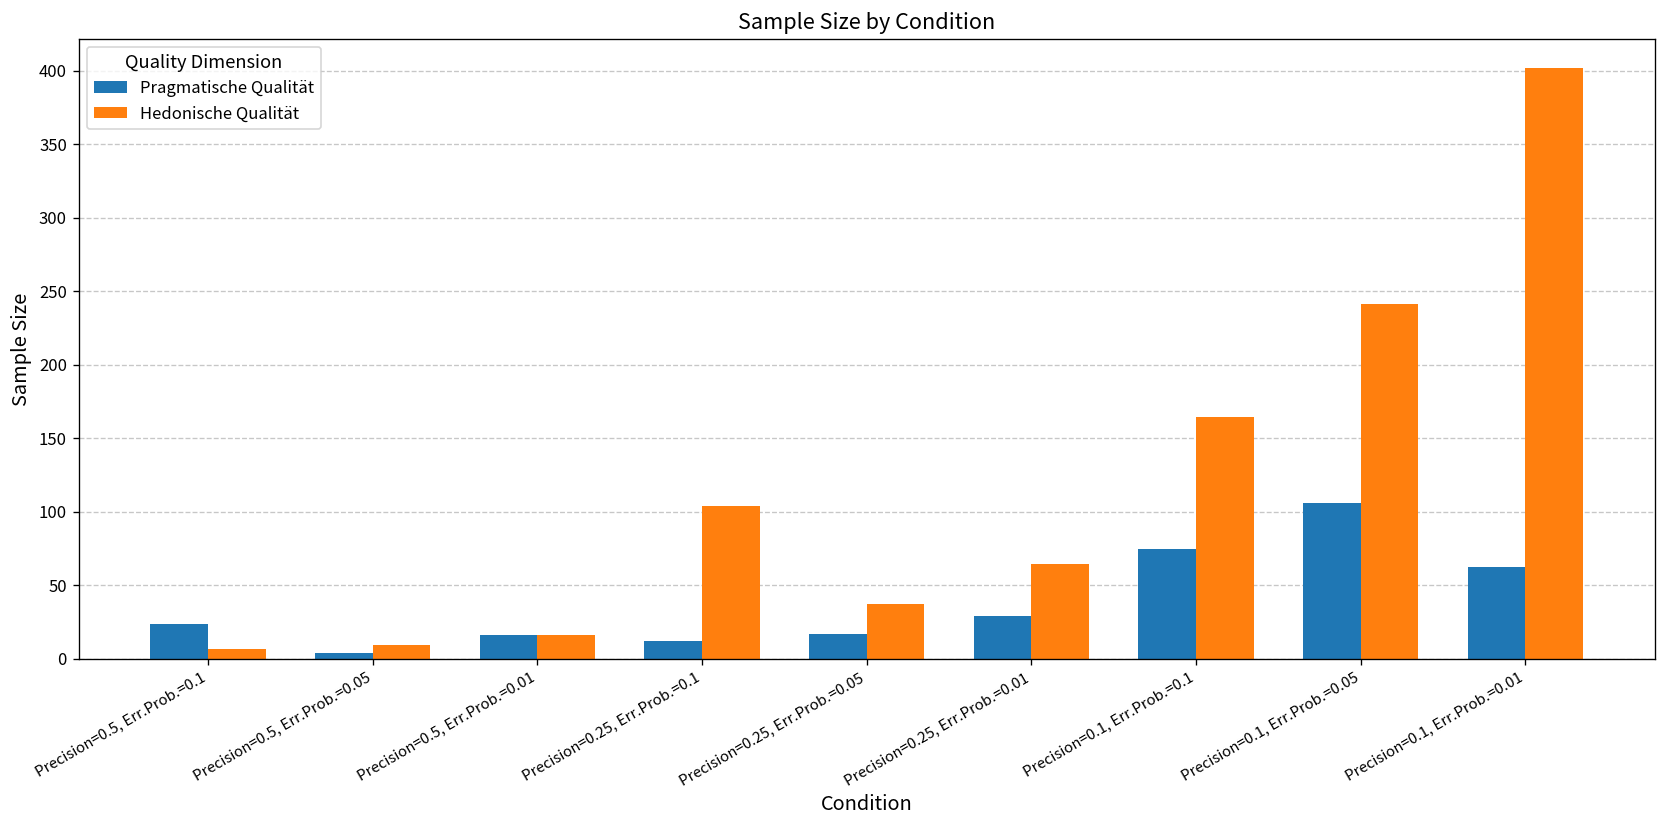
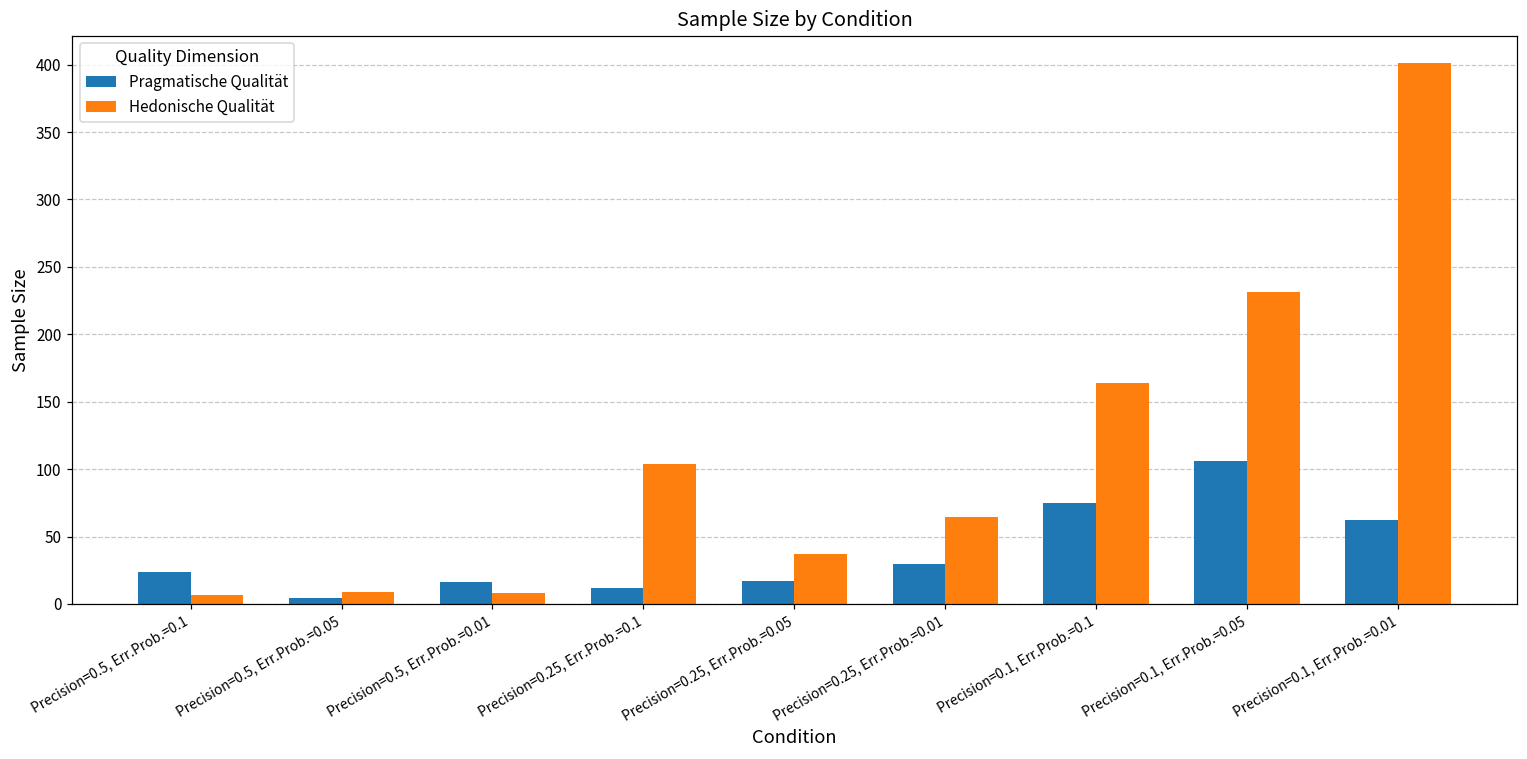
  {
    "Pragmatische Qualität": {
      "Precision=0.5, Err.Prob.=0.1": 24,
      "Precision=0.5, Err.Prob.=0.05": 4,
      "Precision=0.5, Err.Prob.=0.01": 16,
      "Precision=0.25, Err.Prob.=0.1": 12,
      "Precision=0.25, Err.Prob.=0.05": 17,
      "Precision=0.25, Err.Prob.=0.01": 29,
      "Precision=0.1, Err.Prob.=0.1": 75,
      "Precision=0.1, Err.Prob.=0.05": 106,
      "Precision=0.1, Err.Prob.=0.01": 62
    },
    "Hedonische Qualität": {
      "Precision=0.5, Err.Prob.=0.1": 7,
      "Precision=0.5, Err.Prob.=0.05": 9,
-     "Precision=0.5, Err.Prob.=0.01": 16,
+     "Precision=0.5, Err.Prob.=0.01": 8,
      "Precision=0.25, Err.Prob.=0.1": 104,
      "Precision=0.25, Err.Prob.=0.05": 37,
      "Precision=0.25, Err.Prob.=0.01": 64,
      "Precision=0.1, Err.Prob.=0.1": 164,
-     "Precision=0.1, Err.Prob.=0.05": 242,
+     "Precision=0.1, Err.Prob.=0.05": 232,
      "Precision=0.1, Err.Prob.=0.01": 401
    }
  }
